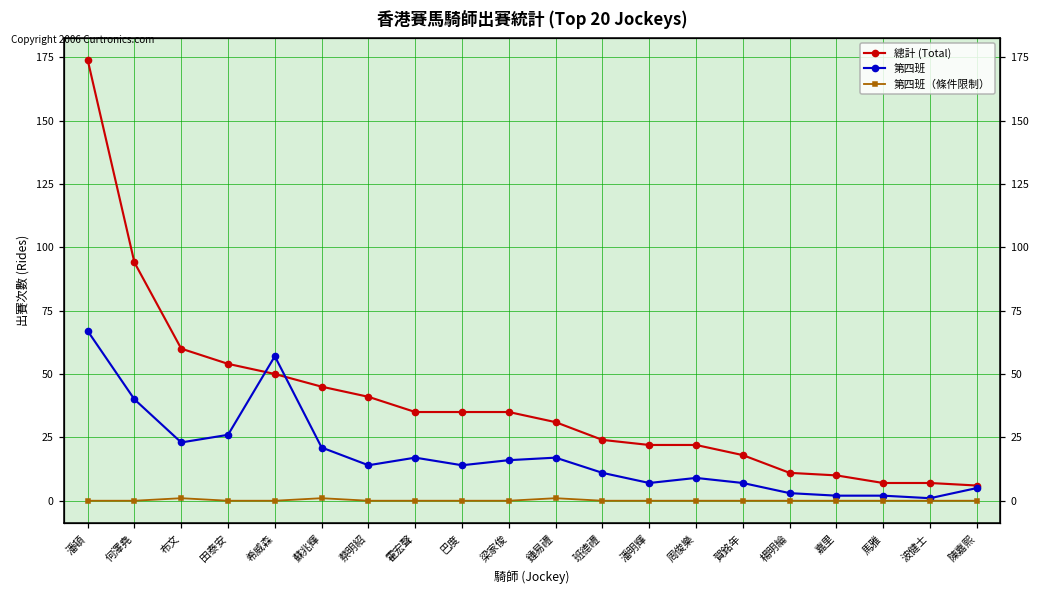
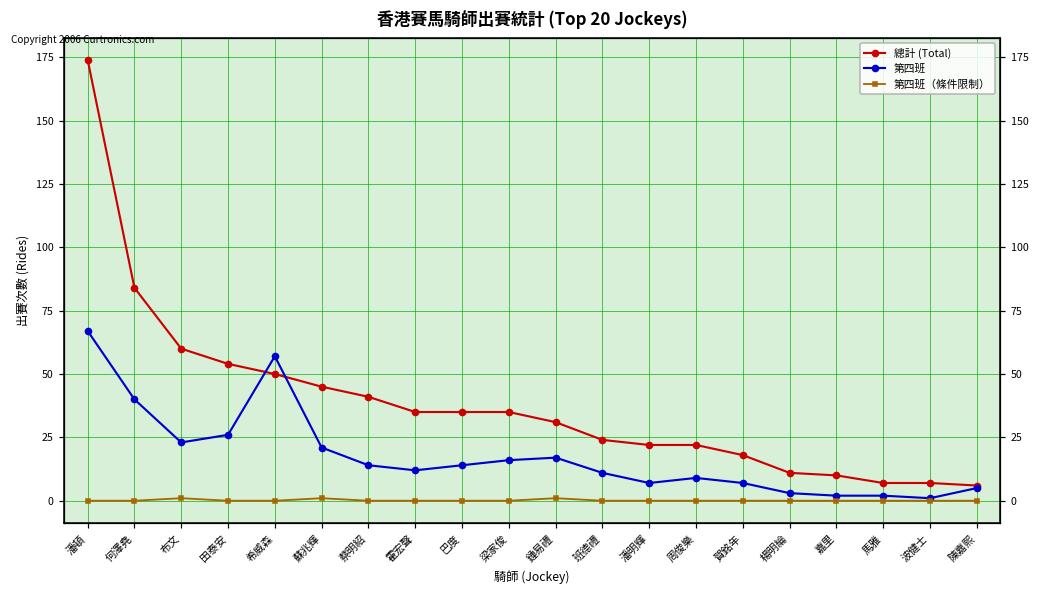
  {
    "總計 (Total)": {
      "潘頓": 174,
-     "何澤堯": 94,
+     "何澤堯": 84,
      "布文": 60,
      "田泰安": 54,
      "希威森": 50,
      "蘇兆輝": 45,
      "蔡明紹": 41,
      "霍宏聲": 35,
      "巴度": 35,
      "梁家俊": 35,
      "鍾易禮": 31,
      "班德禮": 24,
      "潘明輝": 22,
      "周俊樂": 22,
      "賀銘年": 18,
      "楊明綸": 11,
      "嘉里": 10,
      "馬雅": 7,
      "波健士": 7
    },
    "第四班": {
      "潘頓": 67,
      "何澤堯": 40,
      "布文": 23,
      "田泰安": 26,
      "希威森": 57,
      "蘇兆輝": 21,
      "蔡明紹": 14,
-     "霍宏聲": 17,
+     "霍宏聲": 12,
      "巴度": 14,
      "梁家俊": 16,
      "鍾易禮": 17,
      "班德禮": 11,
      "潘明輝": 7,
      "周俊樂": 9,
      "賀銘年": 7,
      "楊明綸": 3,
      "嘉里": 2,
      "馬雅": 2
    },
    "第四班（條件限制）": {
      "潘頓": 0,
      "何澤堯": 0,
      "布文": 1,
      "田泰安": 0,
      "希威森": 0,
      "蘇兆輝": 1,
      "蔡明紹": 0,
      "霍宏聲": 0,
      "巴度": 0,
      "梁家俊": 0,
      "鍾易禮": 1,
      "班德禮": 0,
      "潘明輝": 0,
      "周俊樂": 0,
      "賀銘年": 0,
      "楊明綸": 0,
      "嘉里": 0,
      "馬雅": 0,
      "陳嘉熙": 0
    }
  }
